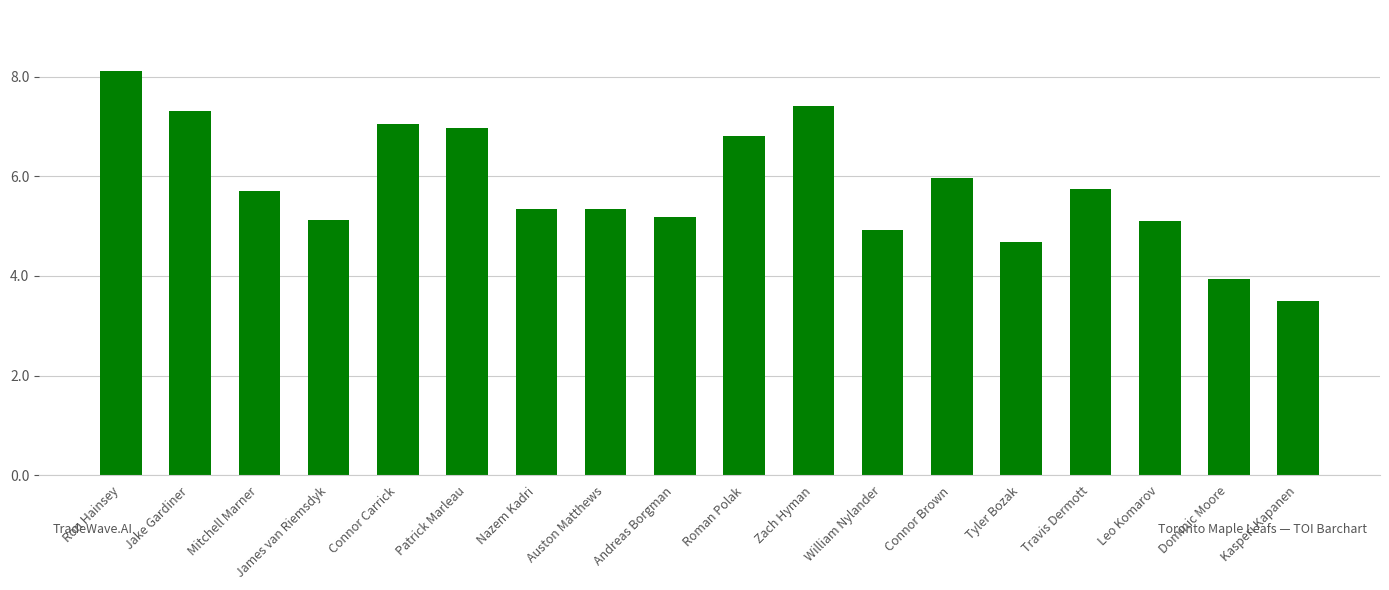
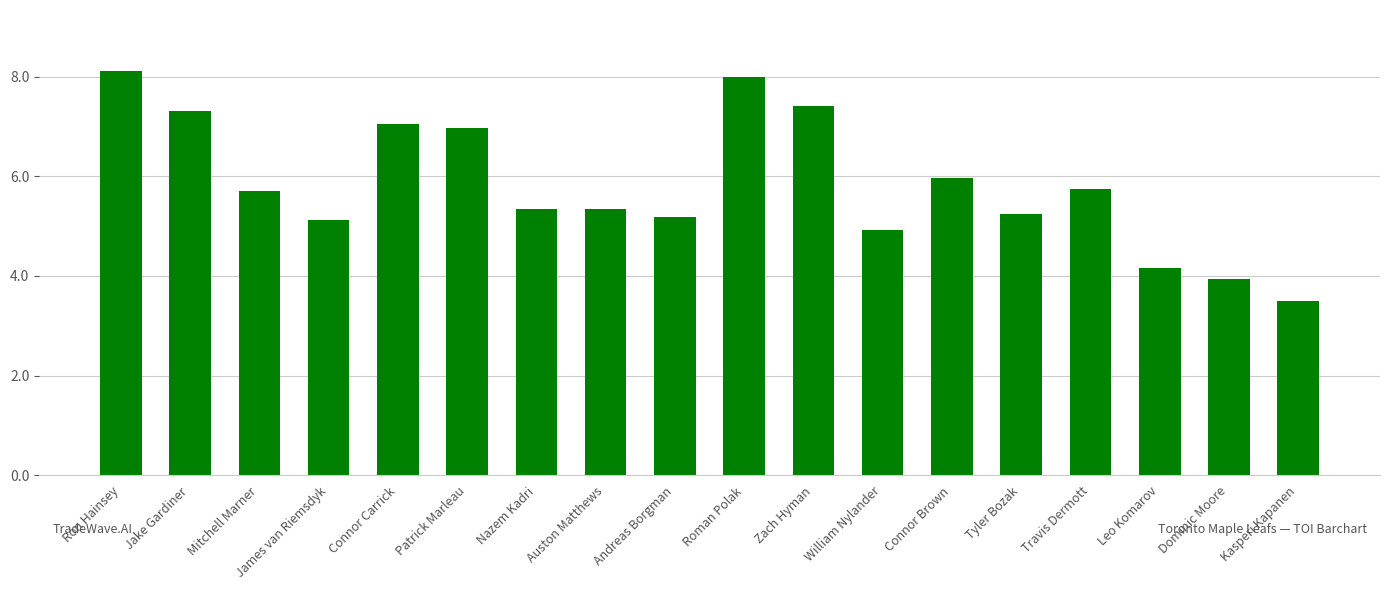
  {
    "Ron Hainsey": 8.1,
    "Jake Gardiner": 7.3,
    "Mitchell Marner": 5.7,
    "James van Riemsdyk": 5.1,
    "Connor Carrick": 7.1,
    "Patrick Marleau": 7.0,
    "Nazem Kadri": 5.4,
    "Auston Matthews": 5.4,
    "Andreas Borgman": 5.2,
-   "Roman Polak": 6.8,
+   "Roman Polak": 8.0,
    "Zach Hyman": 7.4,
    "William Nylander": 4.9,
    "Connor Brown": 6.0,
-   "Tyler Bozak": 4.7,
+   "Tyler Bozak": 5.2,
    "Travis Dermott": 5.7,
-   "Leo Komarov": 5.1,
+   "Leo Komarov": 4.2,
    "Dominic Moore": 3.9,
    "Kasperi Kapanen": 3.5
  }
